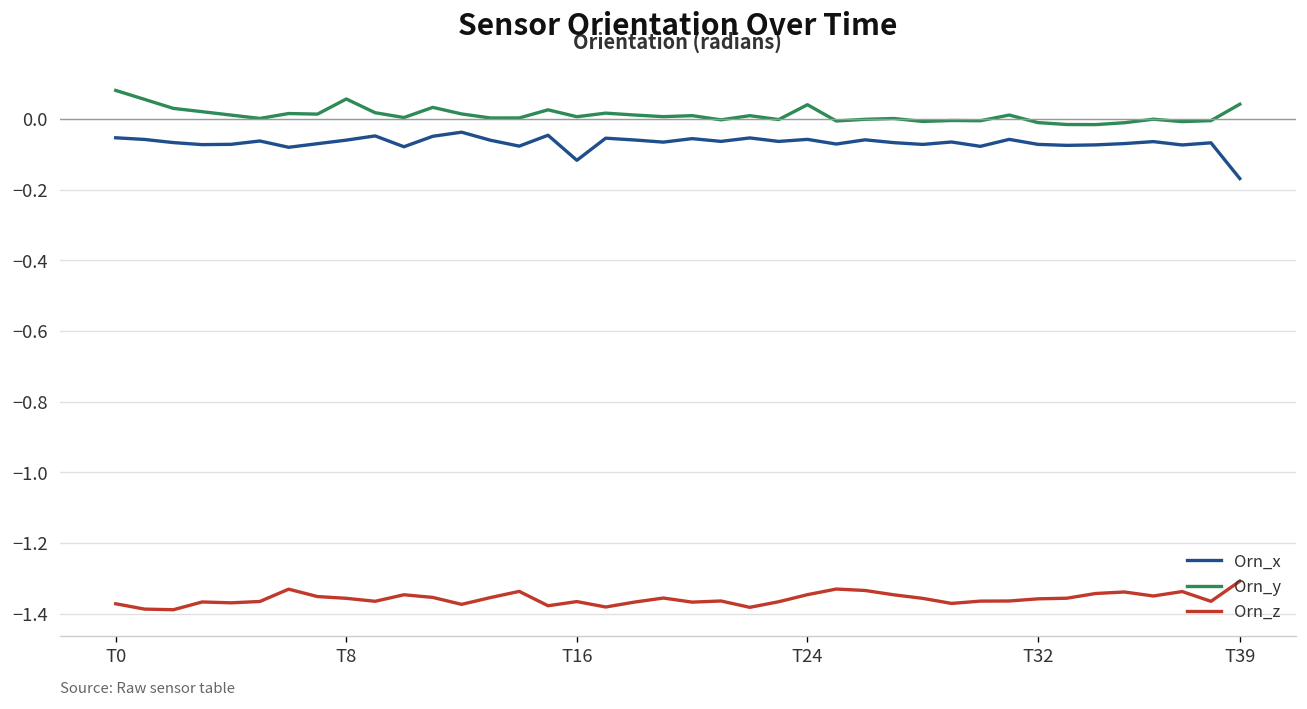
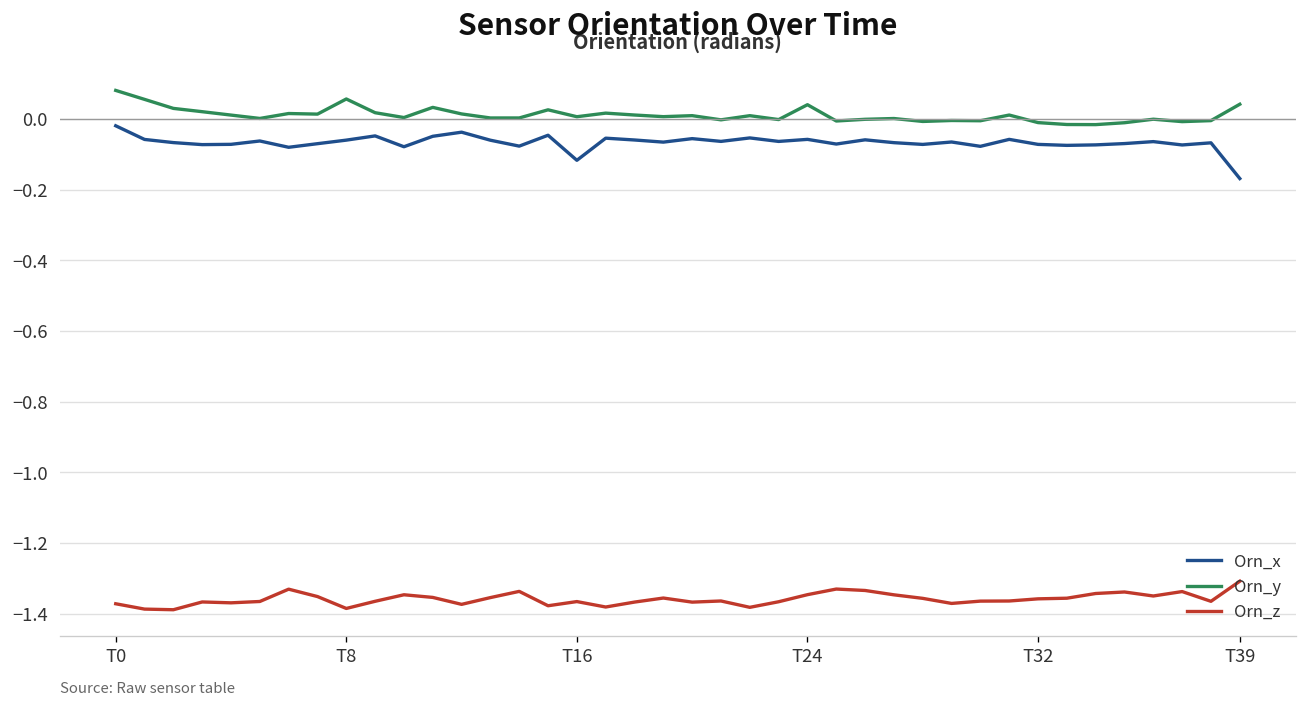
  {
    "Orn_x": {
-     "T0": -0.05,
+     "T0": -0.02,
      "T8": -0.06,
      "T16": -0.12,
      "T24": -0.06,
      "T32": -0.07,
      "T39": -0.17
    },
    "Orn_y": {
      "T0": 0.08,
      "T8": 0.06,
      "T16": 0.01,
      "T24": 0.04,
      "T32": -0.01,
      "T39": 0.04
    },
    "Orn_z": {
      "T0": -1.37,
-     "T8": -1.36,
+     "T8": -1.39,
      "T16": -1.37,
      "T24": -1.35,
      "T32": -1.36,
      "T39": -1.31
    }
  }
